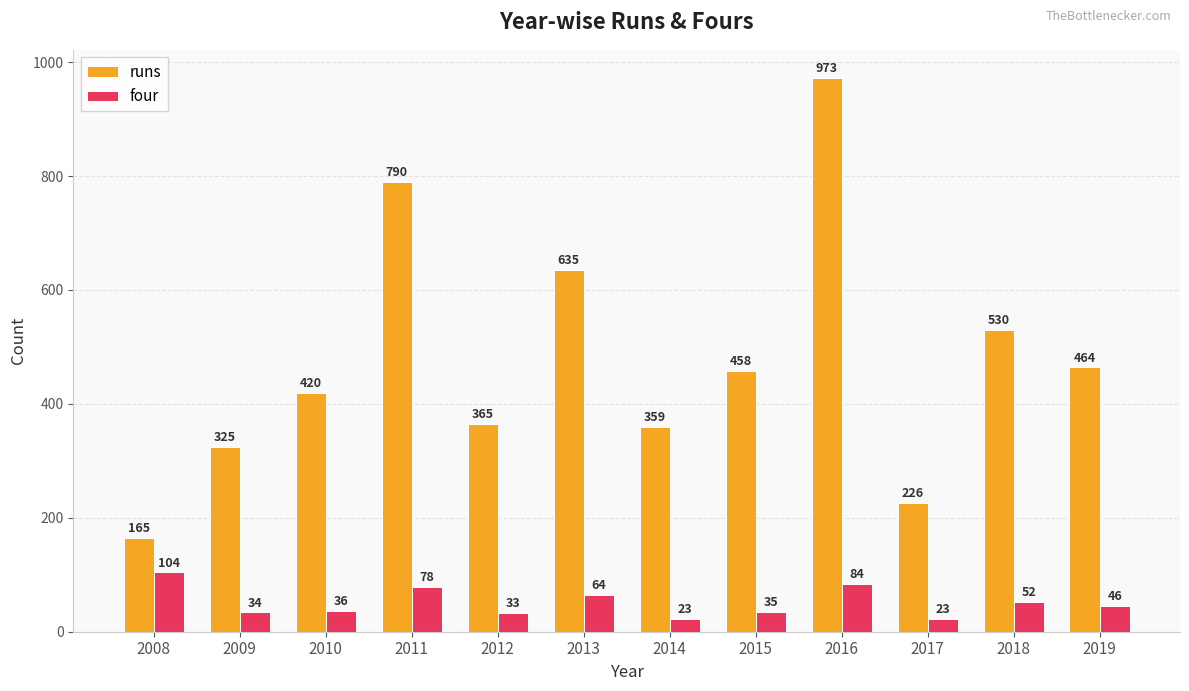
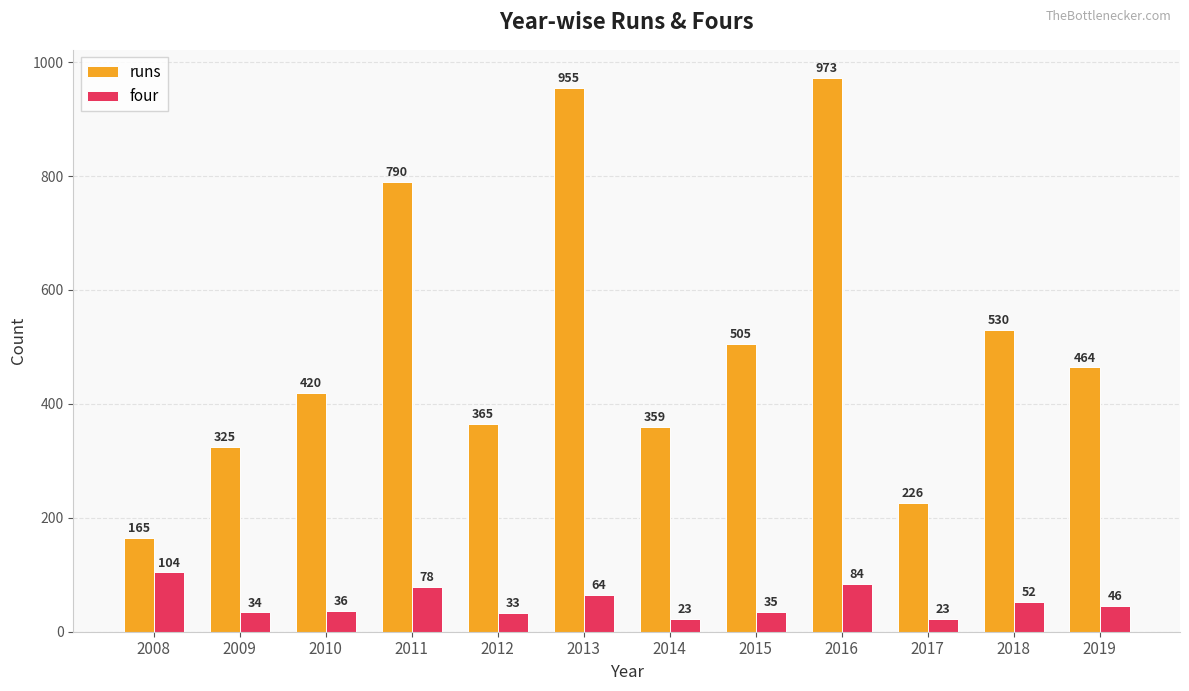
  {
    "runs": {
      "2008": 165,
      "2009": 325,
      "2010": 420,
      "2011": 790,
      "2012": 365,
-     "2013": 635,
+     "2013": 955,
      "2014": 359,
-     "2015": 458,
+     "2015": 505,
      "2016": 973,
      "2017": 226,
      "2018": 530,
      "2019": 464
    },
    "four": {
      "2008": 104,
      "2009": 34,
      "2010": 36,
      "2011": 78,
      "2012": 33,
      "2013": 64,
      "2014": 23,
      "2015": 35,
      "2016": 84,
      "2017": 23,
      "2018": 52,
      "2019": 46
    }
  }
